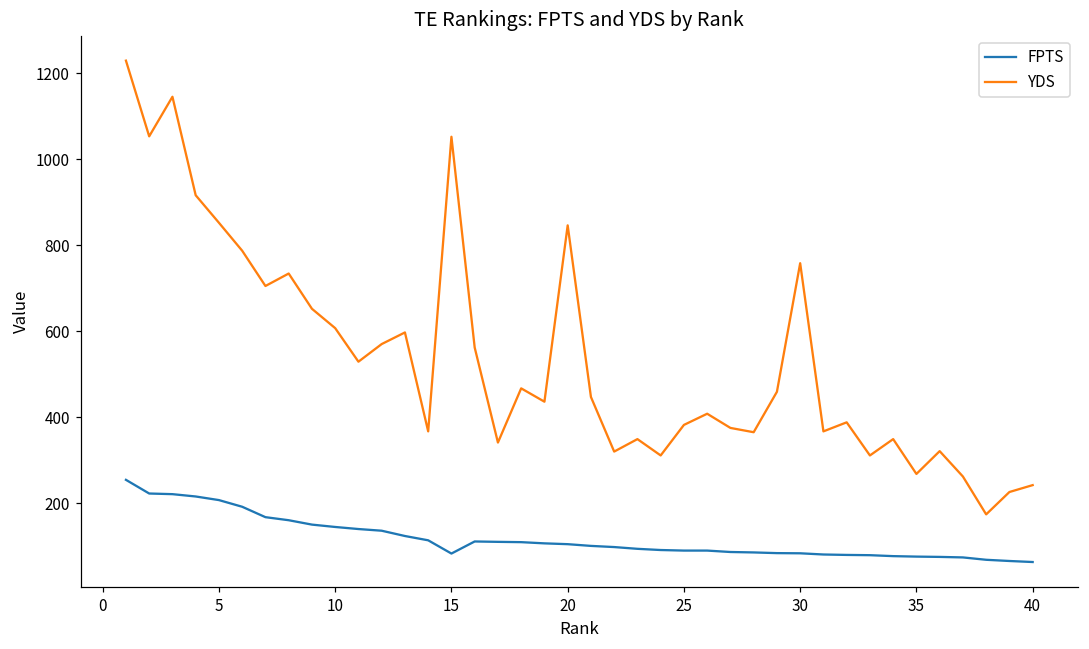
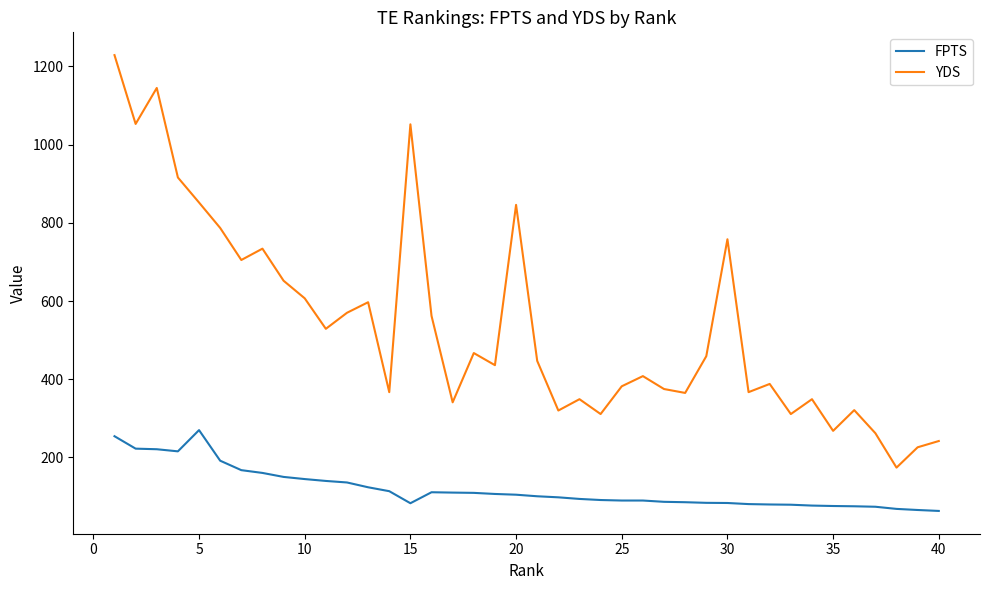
  {
    "FPTS": {
-     "5": 210,
+     "5": 270,
      "10": 140,
      "15": 80,
      "20": 100,
      "25": 90,
      "30": 80,
      "35": 80,
      "40": 60
    },
    "YDS": {
      "5": 850,
      "10": 610,
      "15": 1050,
      "20": 850,
      "25": 380,
      "30": 760,
      "35": 270,
      "40": 240
    }
  }
